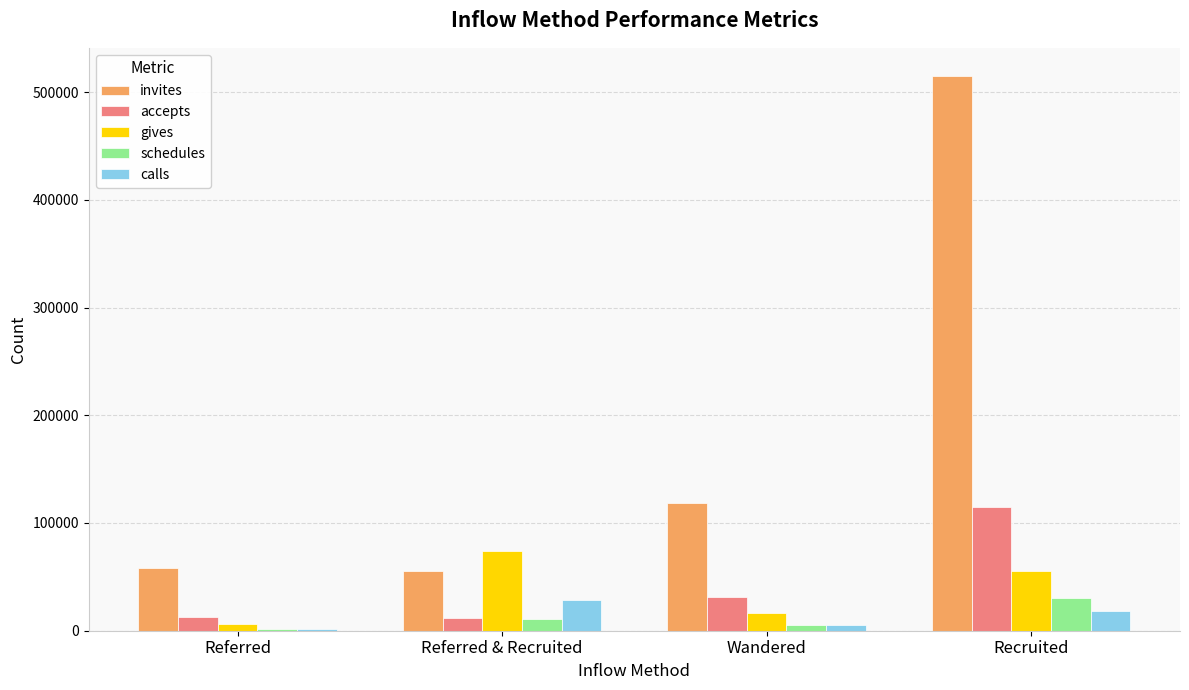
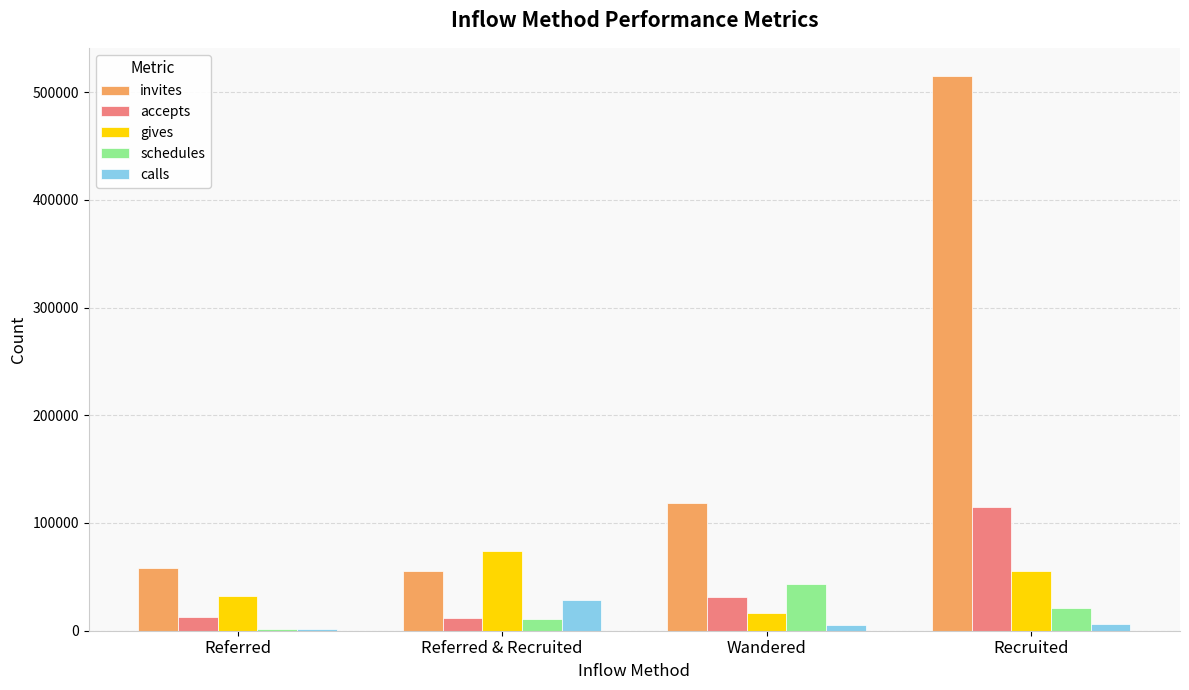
  {
    "gives": {
-     "Referred": 6000,
+     "Referred": 33000,
      "Referred & Recruited": 74000,
      "Wandered": 17000,
      "Recruited": 56000
    },
    "schedules": {
      "Referred & Recruited": 11000,
-     "Wandered": 6000,
-     "Recruited": 30000
+     "Wandered": 43000,
+     "Recruited": 21000
    },
    "calls": {
      "Referred & Recruited": 28000,
      "Wandered": 5000,
-     "Recruited": 18000
+     "Recruited": 6000
    }
  }
